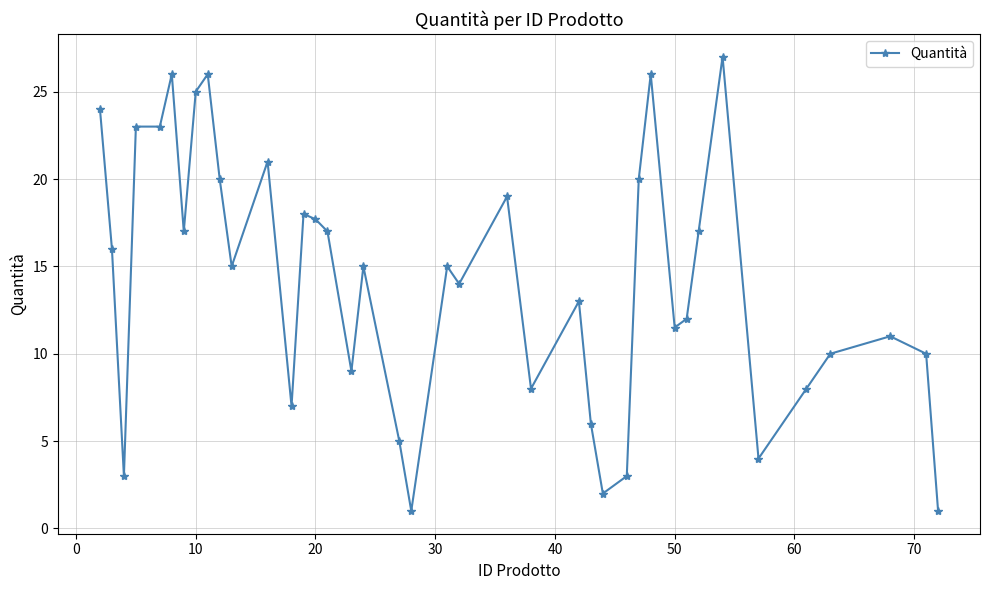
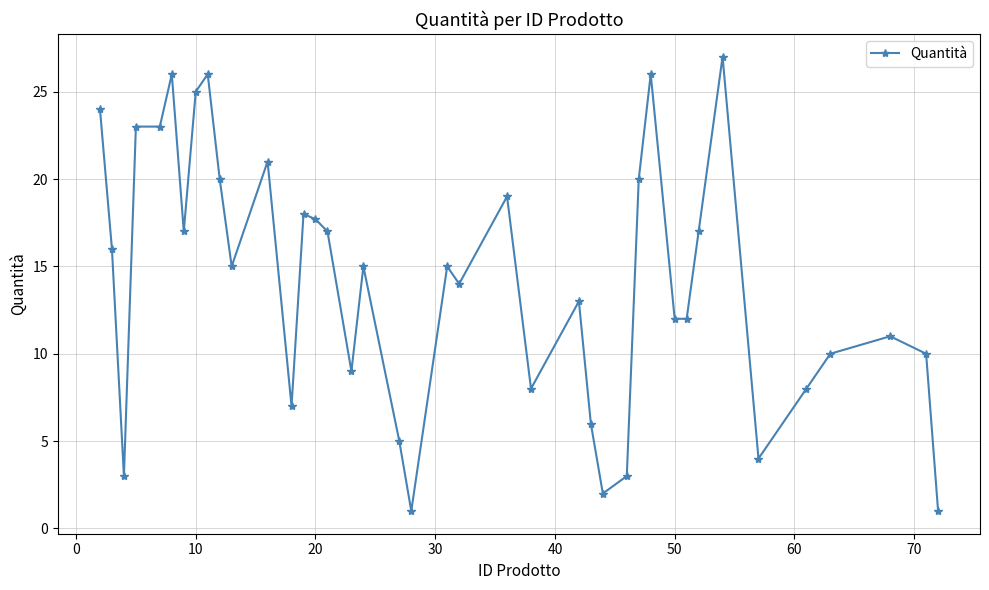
  {
    "10": 25.0,
    "20": 17.7,
-   "50": 11.5
+   "50": 12.0
  }
